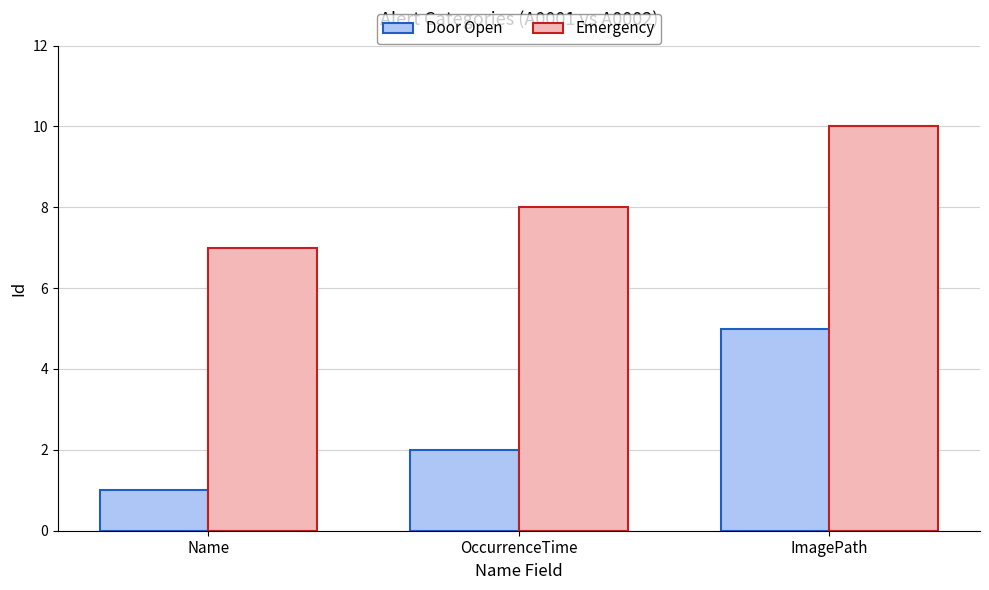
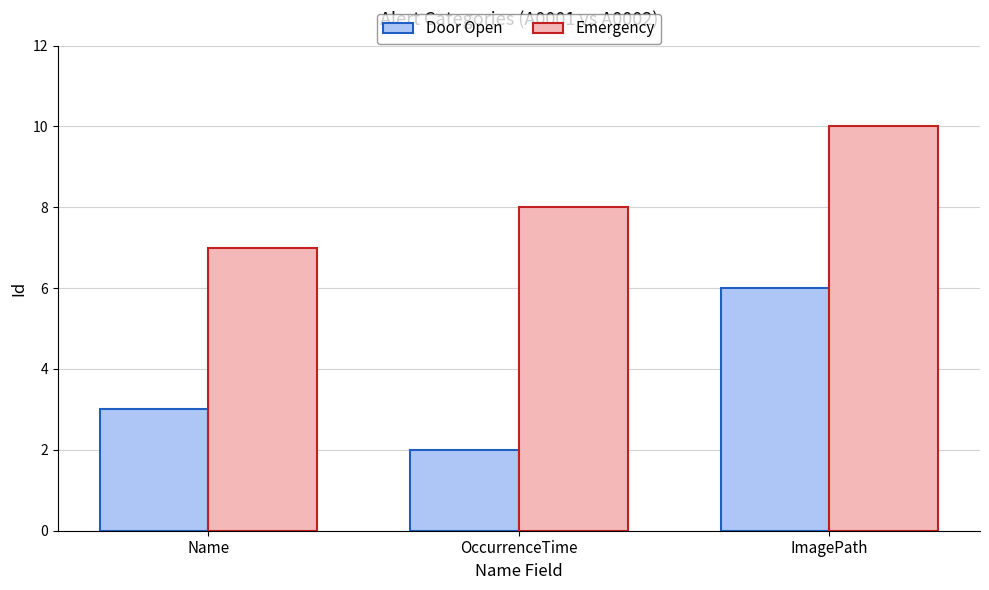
  {
    "Door Open": {
-     "Name": 1,
+     "Name": 3,
      "OccurrenceTime": 2,
-     "ImagePath": 5
+     "ImagePath": 6
    },
    "Emergency": {
      "Name": 7,
      "OccurrenceTime": 8,
      "ImagePath": 10
    }
  }
